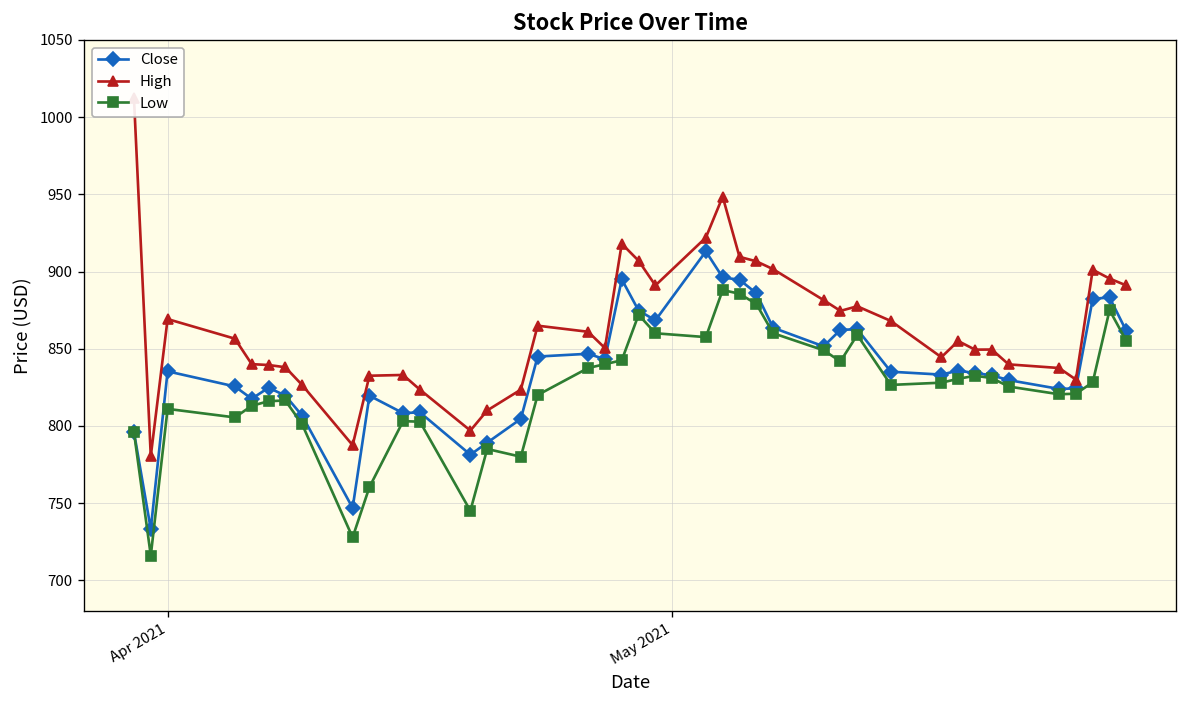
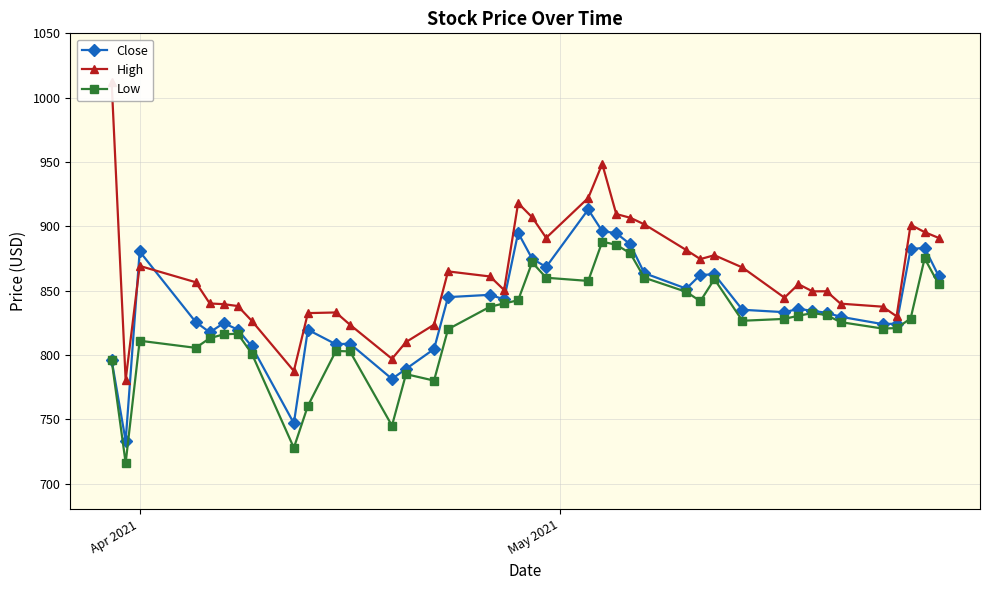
  {
    "Close": {
-     "Apr 2021": 835
+     "Apr 2021": 880
    },
    "High": {
      "Apr 2021": 869
    },
    "Low": {
      "Apr 2021": 811
    }
  }
